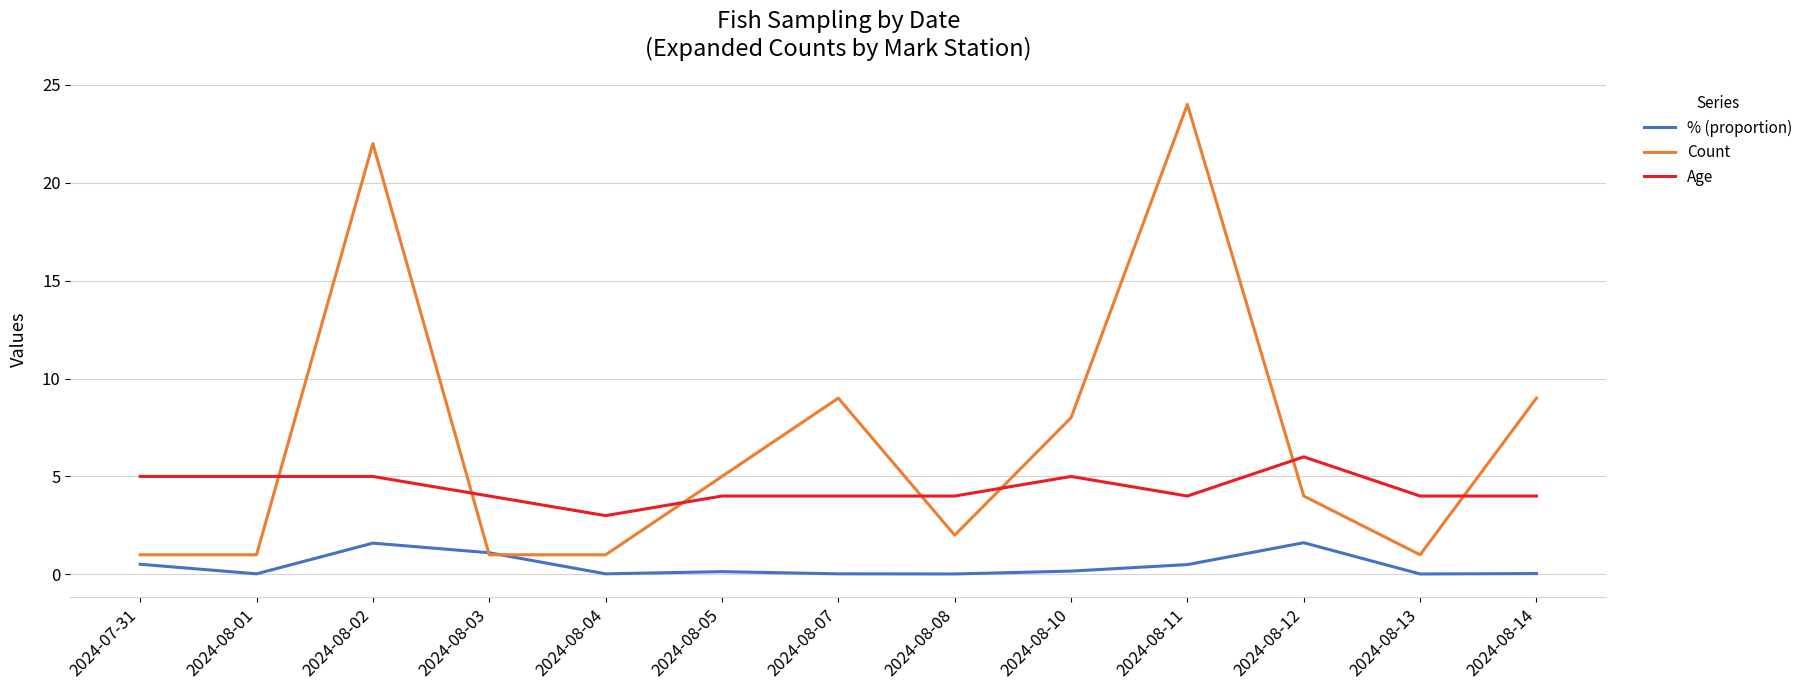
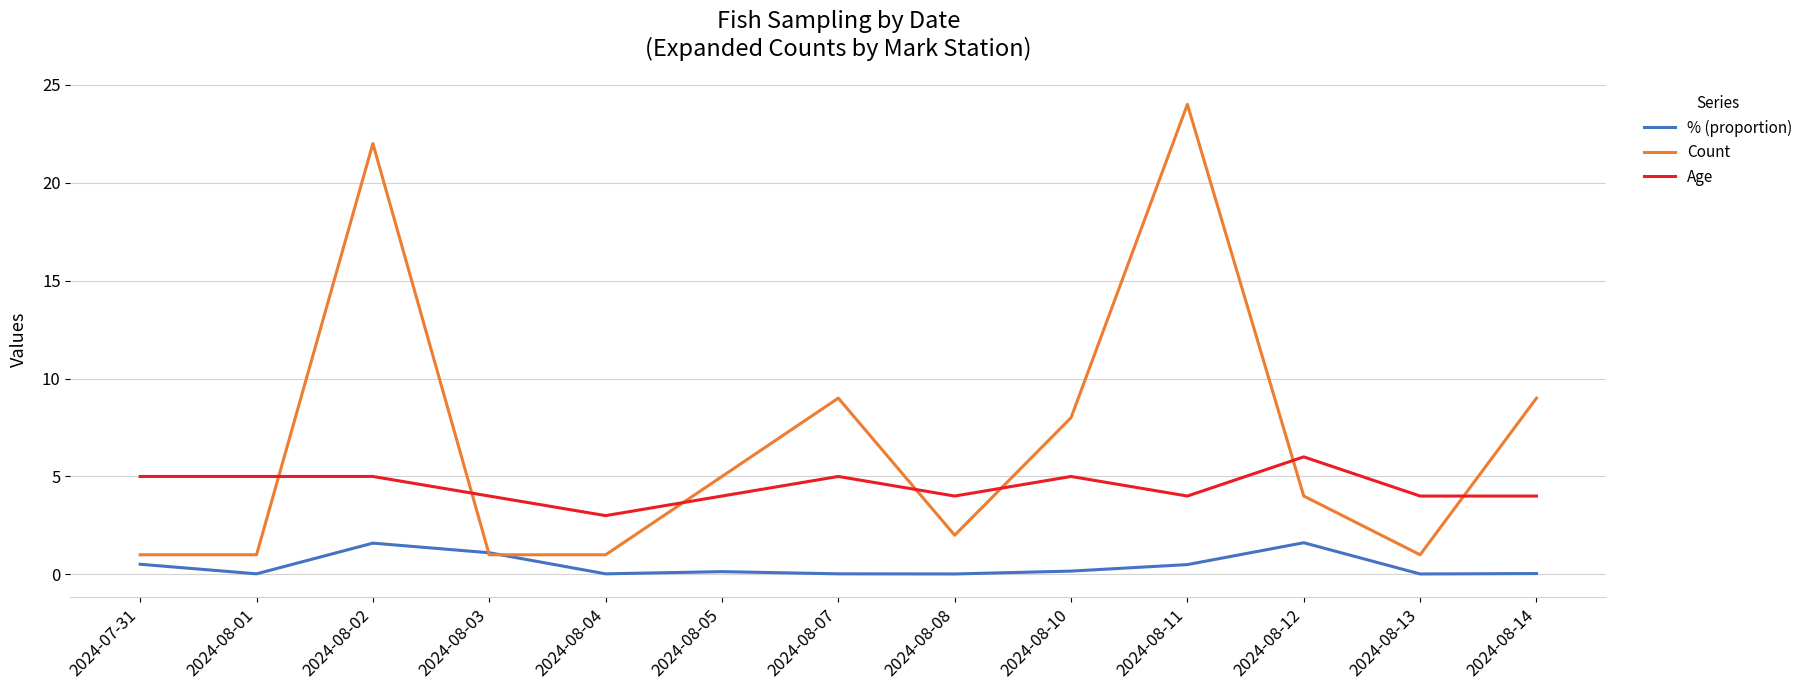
  {
    "% (proportion)": {
      "2024-07-31": 0.5,
      "2024-08-01": 0,
      "2024-08-02": 1.6,
      "2024-08-04": 0,
      "2024-08-05": 0.1,
      "2024-08-07": 0,
      "2024-08-08": 0,
      "2024-08-10": 0.2,
      "2024-08-11": 0.5,
      "2024-08-12": 1.6,
      "2024-08-13": 0,
      "2024-08-14": 0
    },
    "Count": {
      "2024-07-31": 1,
      "2024-08-01": 1,
      "2024-08-02": 22,
      "2024-08-04": 1,
      "2024-08-05": 5,
      "2024-08-07": 9,
      "2024-08-08": 2,
      "2024-08-10": 8,
      "2024-08-11": 24,
      "2024-08-12": 4,
      "2024-08-13": 1,
      "2024-08-14": 9
    },
    "Age": {
      "2024-07-31": 5,
      "2024-08-01": 5,
      "2024-08-02": 5,
      "2024-08-03": 4,
      "2024-08-04": 3,
      "2024-08-05": 4,
-     "2024-08-07": 4,
+     "2024-08-07": 5,
      "2024-08-08": 4,
      "2024-08-10": 5,
      "2024-08-11": 4,
      "2024-08-12": 6,
      "2024-08-13": 4,
      "2024-08-14": 4
    }
  }
